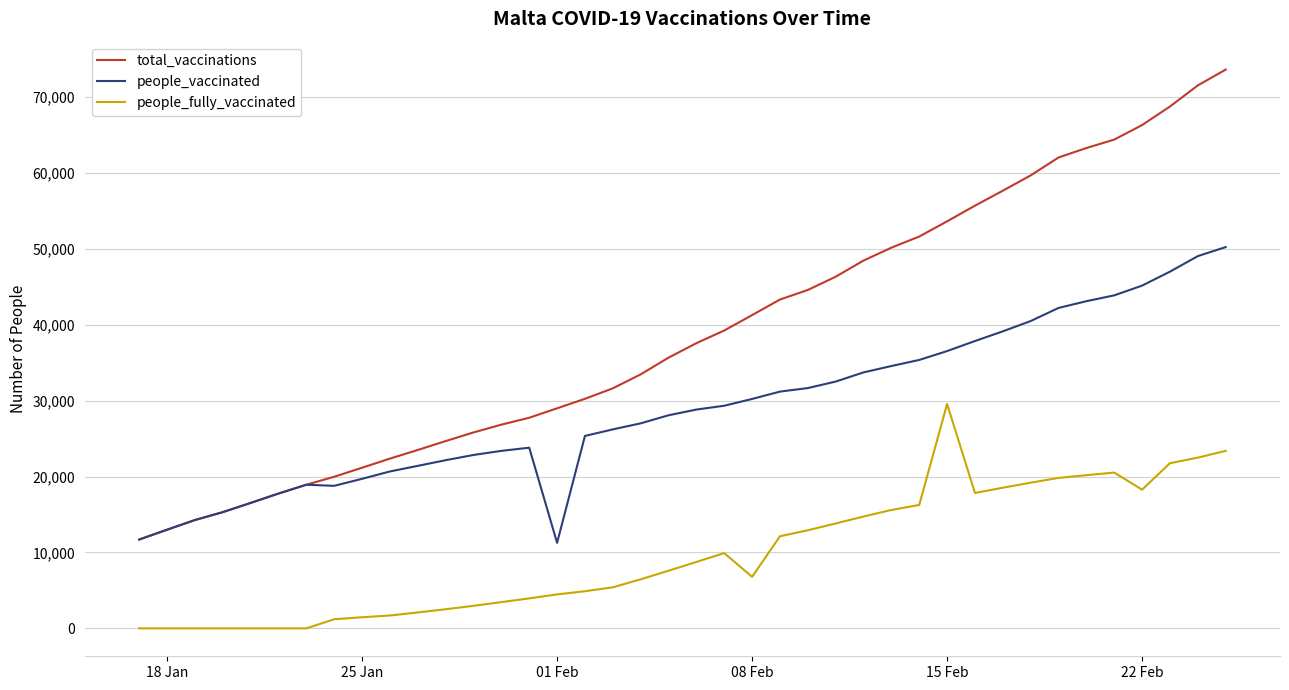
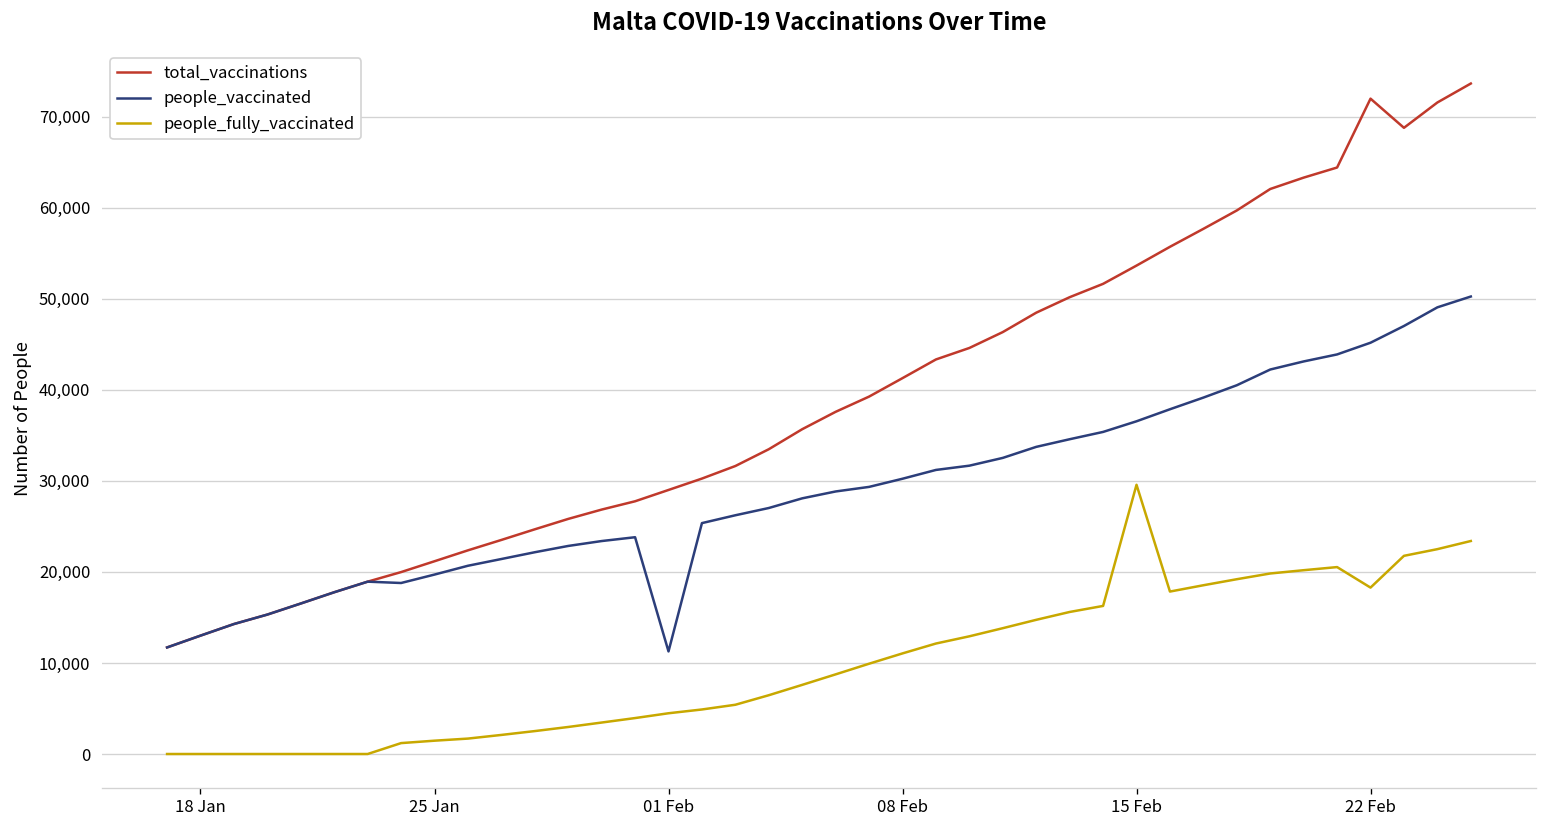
  {
    "total_vaccinations": {
      "25 Jan": "21,000",
      "01 Feb": "29,000",
      "08 Feb": "41,000",
      "15 Feb": "54,000",
-     "22 Feb": "66,000"
+     "22 Feb": "72,000"
    },
    "people_vaccinated": {
      "25 Jan": "20,000",
      "01 Feb": "11,000",
      "08 Feb": "30,000",
      "15 Feb": "37,000",
      "22 Feb": "45,000"
    },
    "people_fully_vaccinated": {
      "18 Jan": "0",
      "25 Jan": "1,000",
      "01 Feb": "4,000",
-     "08 Feb": "7,000",
+     "08 Feb": "11,000",
      "15 Feb": "30,000",
      "22 Feb": "18,000"
    }
  }
